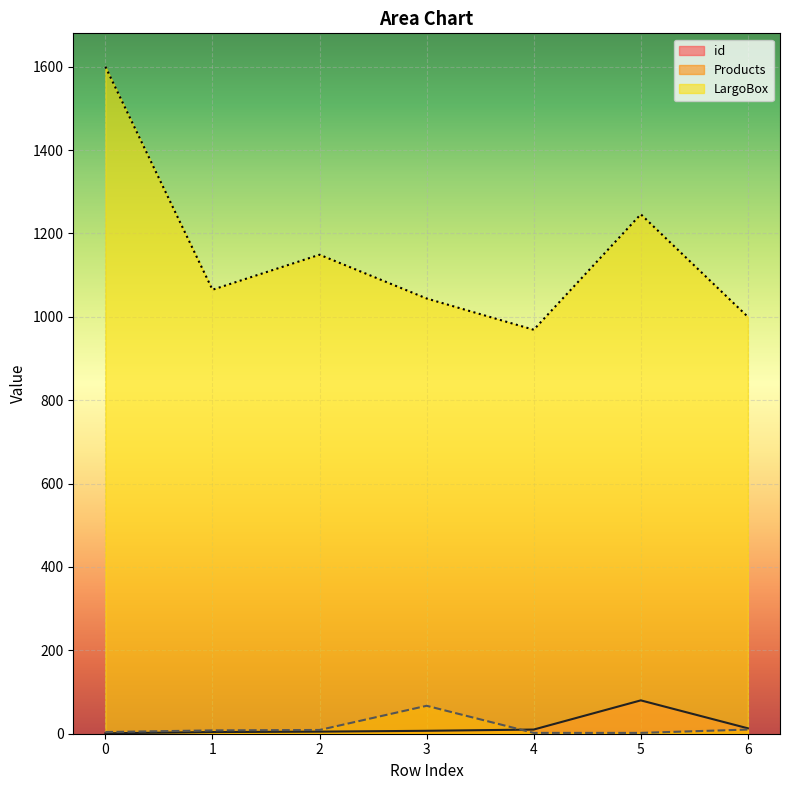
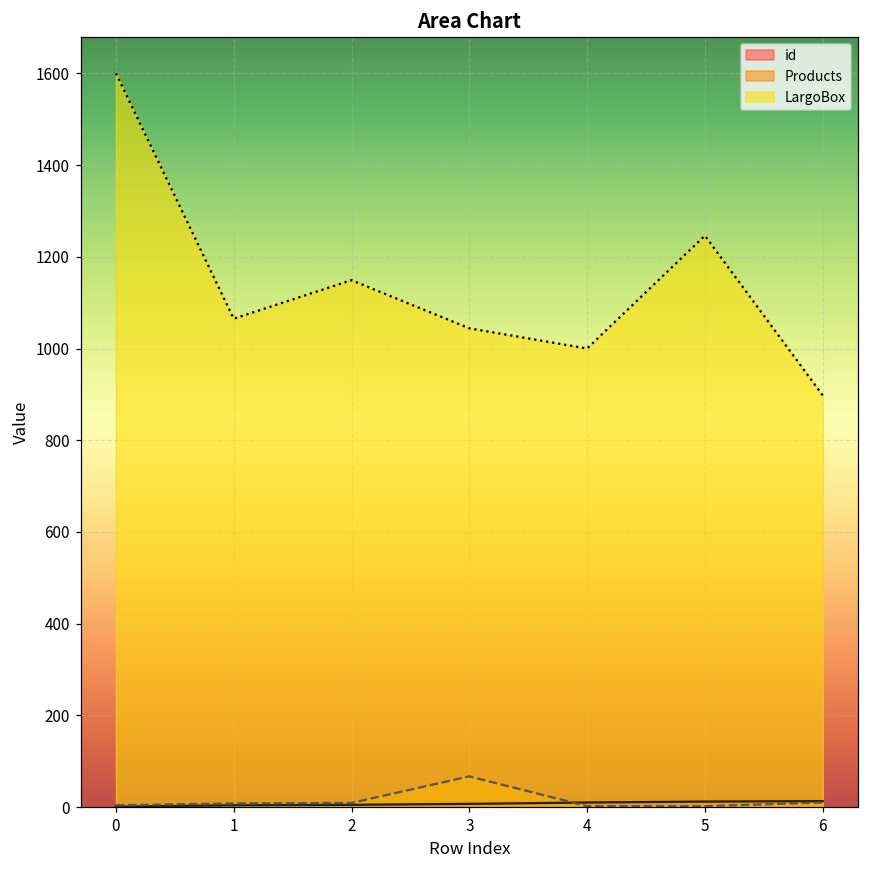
  {
    "id": {
      "3": 10,
      "4": 10,
-     "5": 80
+     "5": 10
    },
    "Products": {
      "3": 70,
      "4": 0,
      "5": 0
    },
    "LargoBox": {
      "0": 1600,
      "1": 1070,
      "2": 1150,
      "3": 1040,
-     "4": 970,
+     "4": 1000,
      "5": 1250,
-     "6": 1000
+     "6": 900
    }
  }
